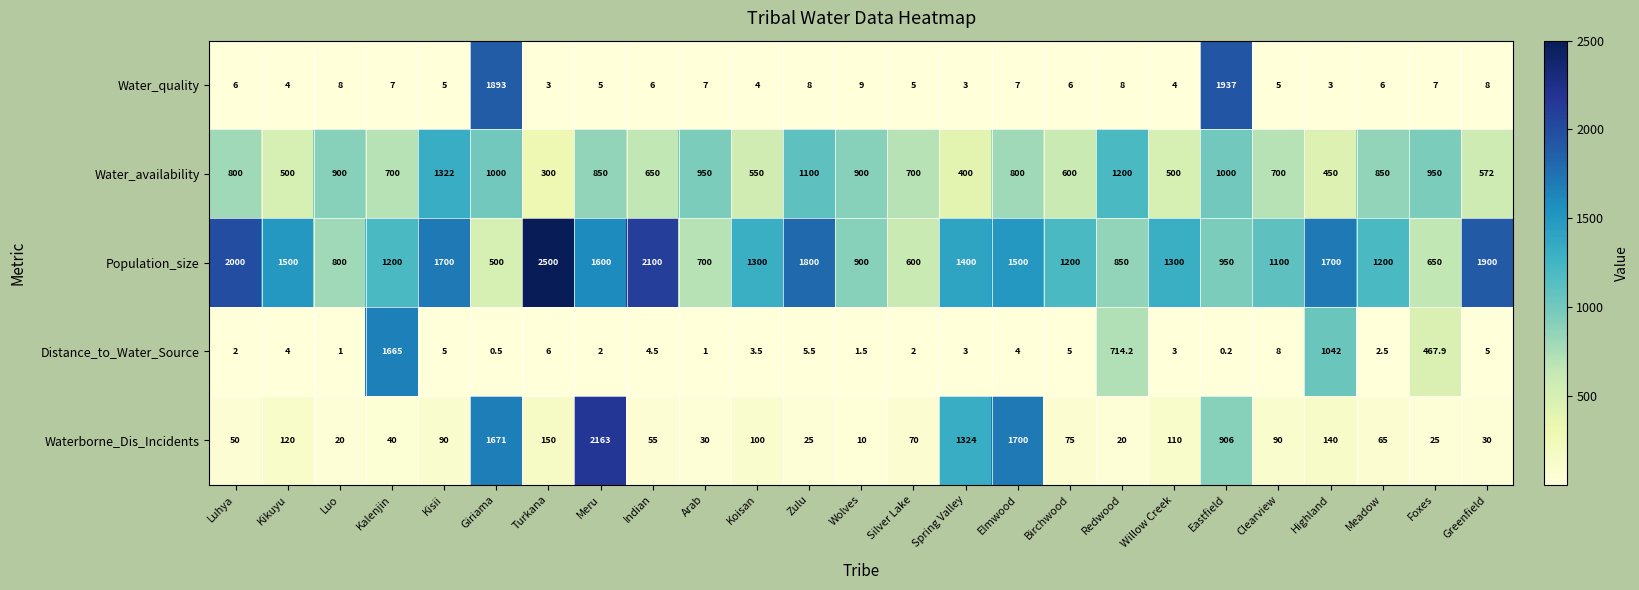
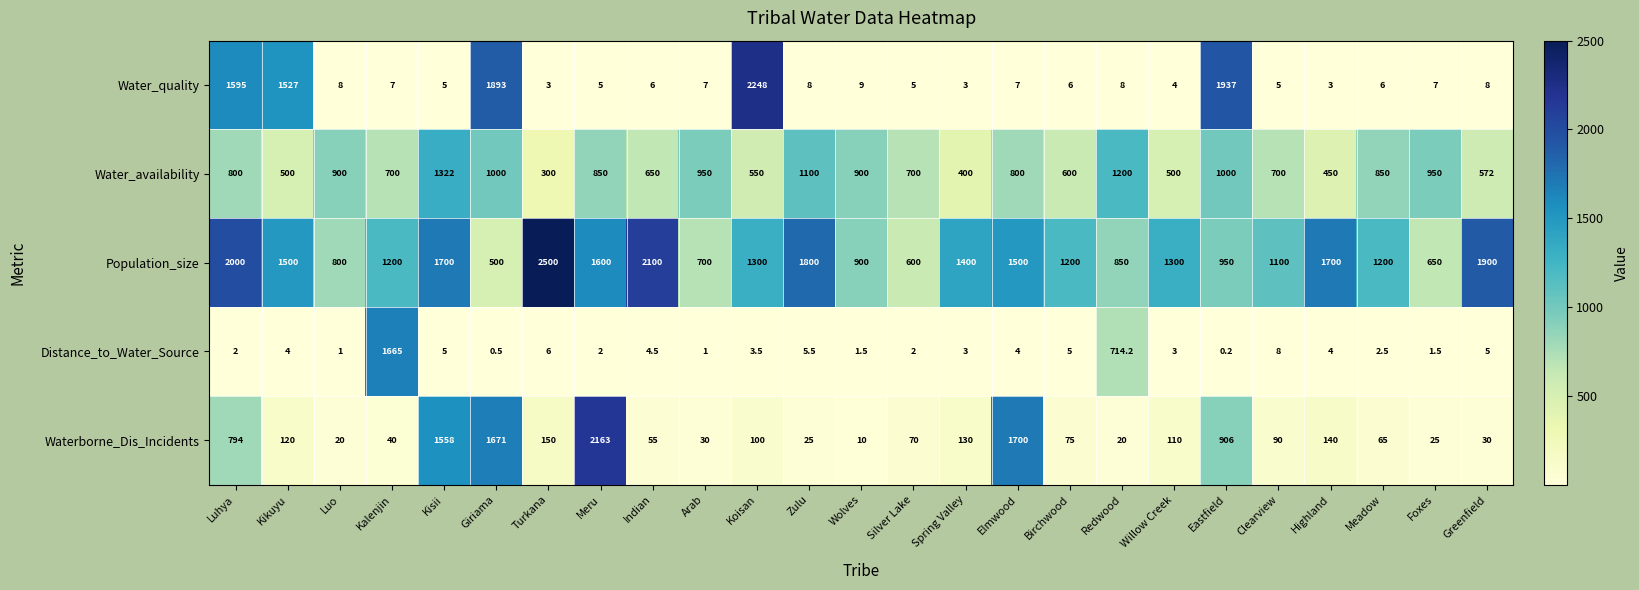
  {
    "Water_quality": {
-     "Luhya": 6,
-     "Kikuyu": 4,
+     "Luhya": 1595,
+     "Kikuyu": 1527,
      "Luo": 8,
      "Kalenjin": 7,
      "Kisii": 5,
      "Giriama": 1893,
      "Turkana": 3,
      "Meru": 5,
      "Indian": 6,
      "Arab": 7,
-     "Koisan": 4,
+     "Koisan": 2248,
      "Zulu": 8,
      "Wolves": 9,
      "Silver Lake": 5,
      "Spring Valley": 3,
      "Elmwood": 7,
      "Birchwood": 6,
      "Redwood": 8,
      "Willow Creek": 4,
      "Eastfield": 1937,
      "Clearview": 5,
      "Highland": 3,
      "Meadow": 6,
      "Foxes": 7,
      "Greenfield": 8
    },
    "Water_availability": {
      "Luhya": 800,
      "Kikuyu": 500,
      "Luo": 900,
      "Kalenjin": 700,
      "Kisii": 1322,
      "Giriama": 1000,
      "Turkana": 300,
      "Meru": 850,
      "Indian": 650,
      "Arab": 950,
      "Koisan": 550,
      "Zulu": 1100,
      "Wolves": 900,
      "Silver Lake": 700,
      "Spring Valley": 400,
      "Elmwood": 800,
      "Birchwood": 600,
      "Redwood": 1200,
      "Willow Creek": 500,
      "Eastfield": 1000,
      "Clearview": 700,
      "Highland": 450,
      "Meadow": 850,
      "Foxes": 950,
      "Greenfield": 572
    },
    "Population_size": {
      "Luhya": 2000,
      "Kikuyu": 1500,
      "Luo": 800,
      "Kalenjin": 1200,
      "Kisii": 1700,
      "Giriama": 500,
      "Turkana": 2500,
      "Meru": 1600,
      "Indian": 2100,
      "Arab": 700,
      "Koisan": 1300,
      "Zulu": 1800,
      "Wolves": 900,
      "Silver Lake": 600,
      "Spring Valley": 1400,
      "Elmwood": 1500,
      "Birchwood": 1200,
      "Redwood": 850,
      "Willow Creek": 1300,
      "Eastfield": 950,
      "Clearview": 1100,
      "Highland": 1700,
      "Meadow": 1200,
      "Foxes": 650,
      "Greenfield": 1900
    },
    "Distance_to_Water_Source": {
      "Luhya": 2,
      "Kikuyu": 4,
      "Luo": 1,
      "Kalenjin": 1665,
      "Kisii": 5,
      "Giriama": 0.5,
      "Turkana": 6,
      "Meru": 2,
      "Indian": 4.5,
      "Arab": 1,
      "Koisan": 3.5,
      "Zulu": 5.5,
      "Wolves": 1.5,
      "Silver Lake": 2,
      "Spring Valley": 3,
      "Elmwood": 4,
      "Birchwood": 5,
      "Redwood": 714.2,
      "Willow Creek": 3,
      "Eastfield": 0.2,
      "Clearview": 8,
-     "Highland": 1042,
+     "Highland": 4,
      "Meadow": 2.5,
-     "Foxes": 467.9,
+     "Foxes": 1.5,
      "Greenfield": 5
    },
    "Waterborne_Dis_Incidents": {
-     "Luhya": 50,
+     "Luhya": 794,
      "Kikuyu": 120,
      "Luo": 20,
      "Kalenjin": 40,
-     "Kisii": 90,
+     "Kisii": 1558,
      "Giriama": 1671,
      "Turkana": 150,
      "Meru": 2163,
      "Indian": 55,
      "Arab": 30,
      "Koisan": 100,
      "Zulu": 25,
      "Wolves": 10,
      "Silver Lake": 70,
-     "Spring Valley": 1324,
+     "Spring Valley": 130,
      "Elmwood": 1700,
      "Birchwood": 75,
      "Redwood": 20,
      "Willow Creek": 110,
      "Eastfield": 906,
      "Clearview": 90,
      "Highland": 140,
      "Meadow": 65,
      "Foxes": 25,
      "Greenfield": 30
    }
  }
